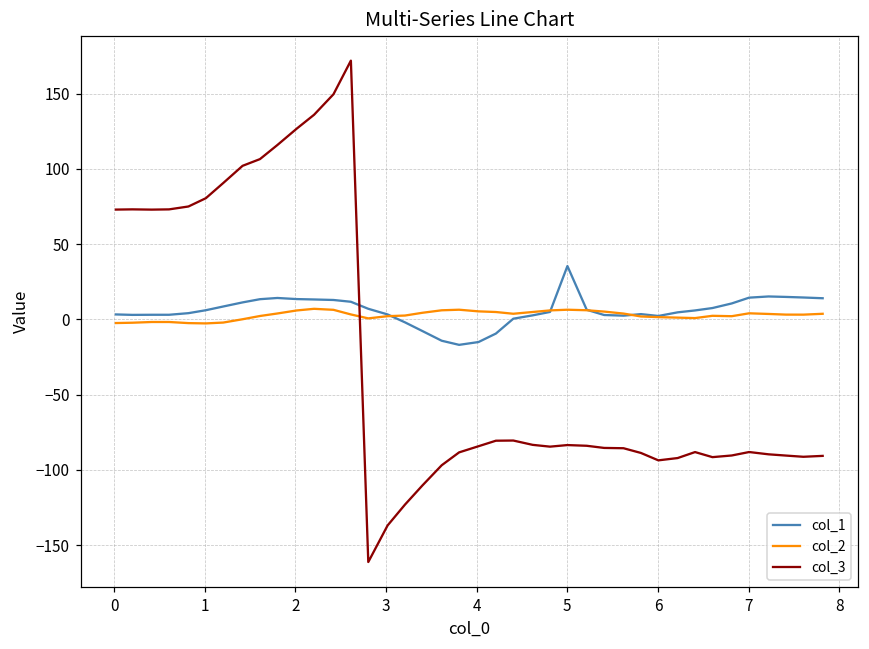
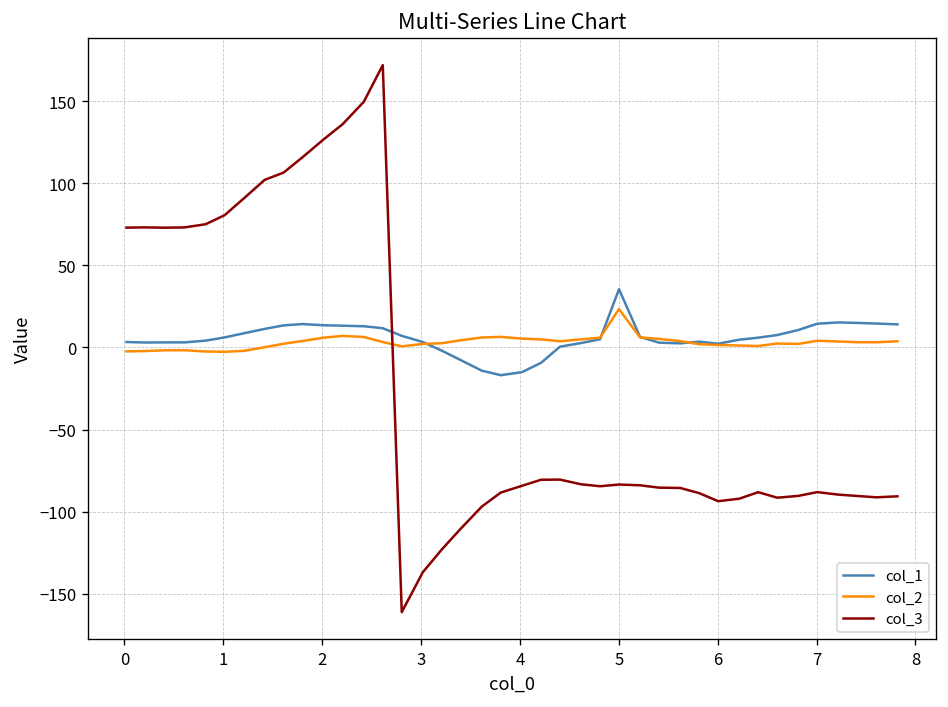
  {
    "col_1": {
      "5": 35
    },
    "col_2": {
-     "5": 6
+     "5": 23
    },
    "col_3": {
      "5": -83
    }
  }
